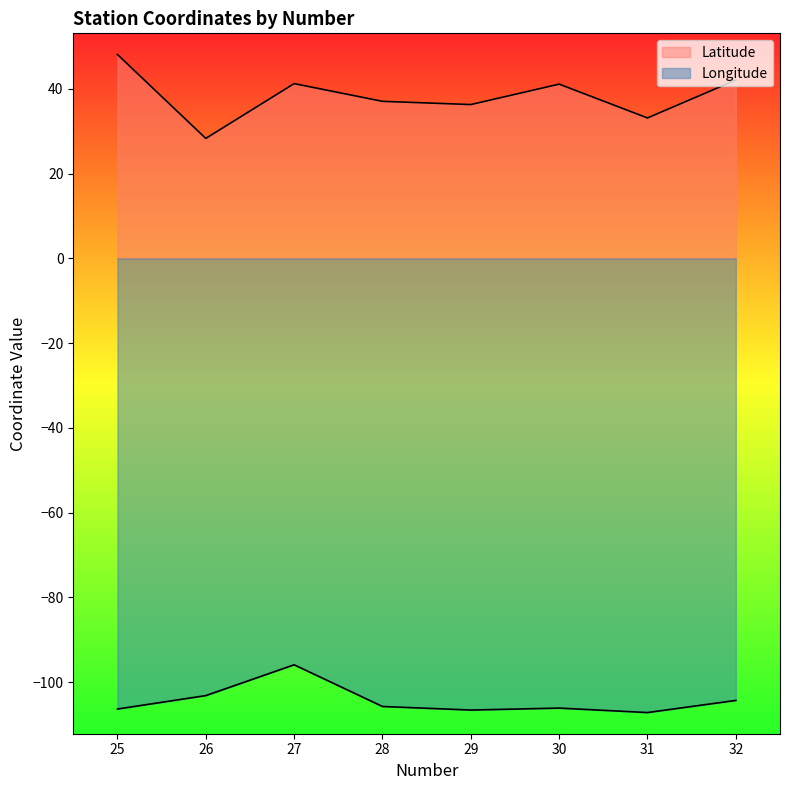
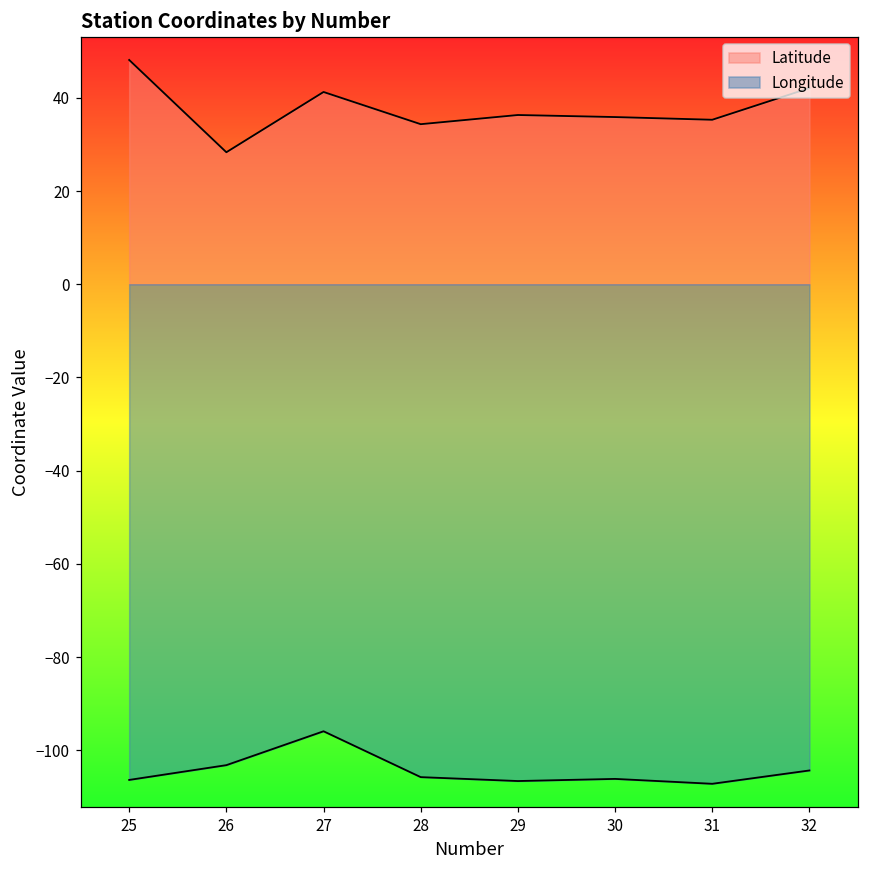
  {
    "Latitude": {
      "25": 48,
      "26": 28,
      "27": 41,
-     "28": 37,
+     "28": 34,
      "29": 36,
-     "30": 41,
-     "31": 33
+     "30": 36,
+     "31": 35
    }
  }
